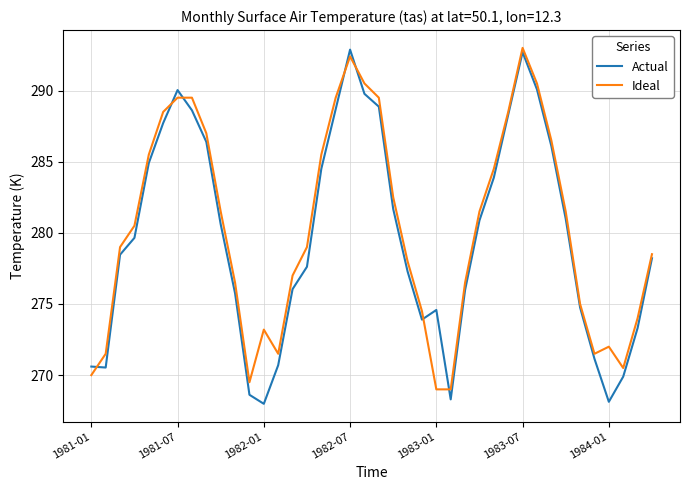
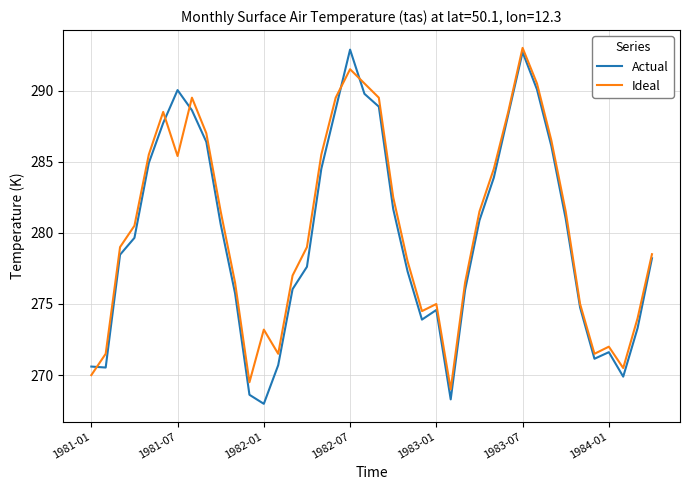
  {
    "Actual": {
      "1981-01": 270.6,
      "1981-07": 290.0,
      "1982-01": 268.0,
      "1982-07": 292.9,
      "1983-01": 274.6,
      "1983-07": 292.7,
-     "1984-01": 268.1
+     "1984-01": 271.6
    },
    "Ideal": {
      "1981-01": 270.0,
-     "1981-07": 289.5,
+     "1981-07": 285.4,
      "1982-01": 273.2,
-     "1982-07": 292.4,
-     "1983-01": 269,
+     "1982-07": 291.5,
+     "1983-01": 275,
      "1983-07": 293.0,
      "1984-01": 272.0
    }
  }
